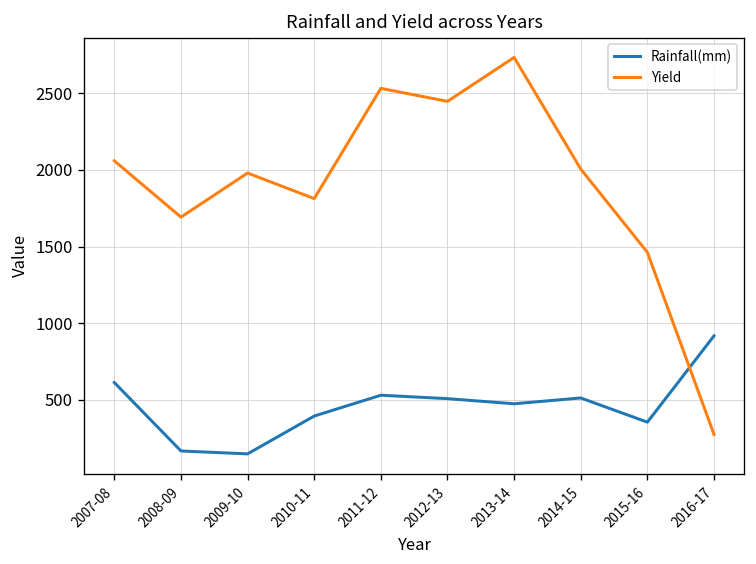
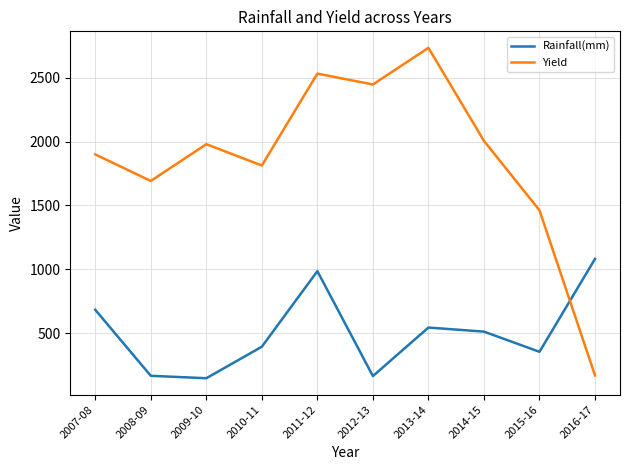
  {
    "Rainfall(mm)": {
-     "2007-08": 610,
+     "2007-08": 680,
      "2008-09": 170,
      "2009-10": 150,
      "2010-11": 390,
-     "2011-12": 530,
-     "2012-13": 510,
-     "2013-14": 470,
+     "2011-12": 990,
+     "2012-13": 160,
+     "2013-14": 540,
      "2014-15": 510,
      "2015-16": 350,
-     "2016-17": 920
+     "2016-17": 1080
    },
    "Yield": {
-     "2007-08": 2060,
+     "2007-08": 1900,
      "2008-09": 1690,
      "2009-10": 1980,
      "2010-11": 1810,
      "2011-12": 2530,
      "2012-13": 2450,
      "2013-14": 2740,
      "2014-15": 2010,
      "2015-16": 1460,
-     "2016-17": 270
+     "2016-17": 170
    }
  }
